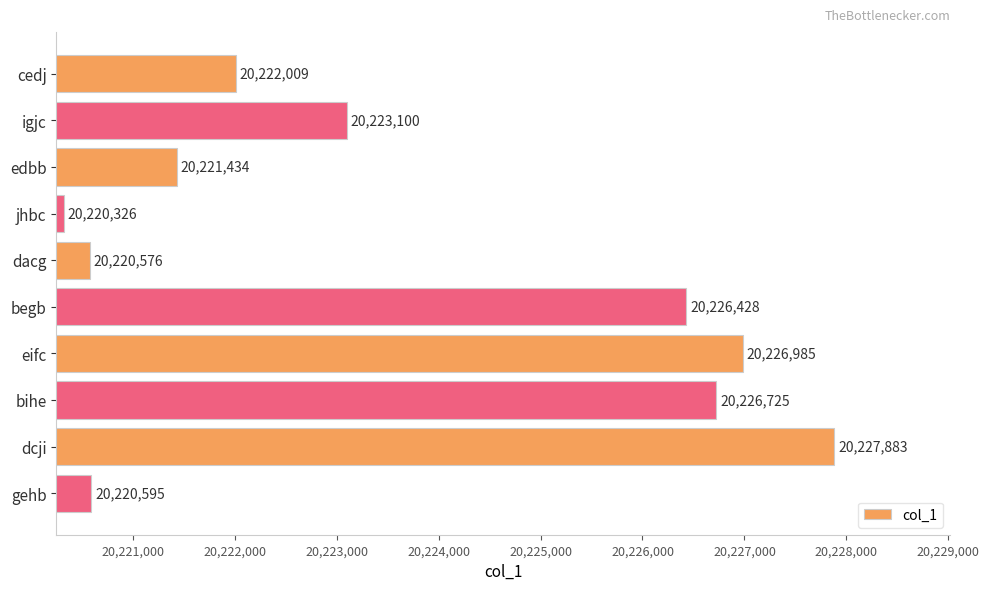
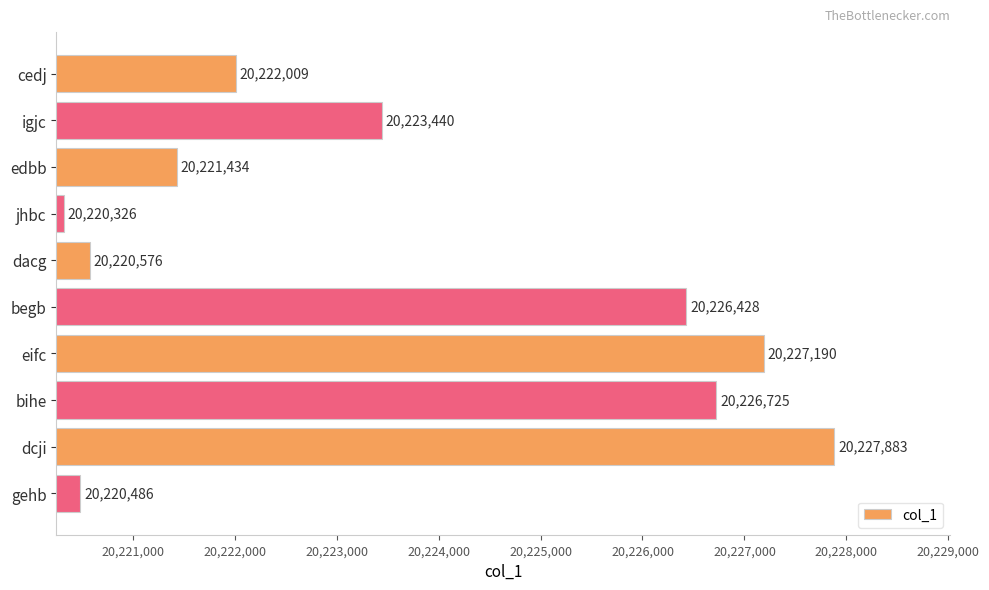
  {
    "cedj": "20,222,009",
-   "igjc": "20,223,100",
+   "igjc": "20,223,440",
    "edbb": "20,221,434",
    "jhbc": "20,220,326",
    "dacg": "20,220,576",
    "begb": "20,226,428",
-   "eifc": "20,226,985",
+   "eifc": "20,227,190",
    "bihe": "20,226,725",
    "dcji": "20,227,883",
-   "gehb": "20,220,595"
+   "gehb": "20,220,486"
  }
